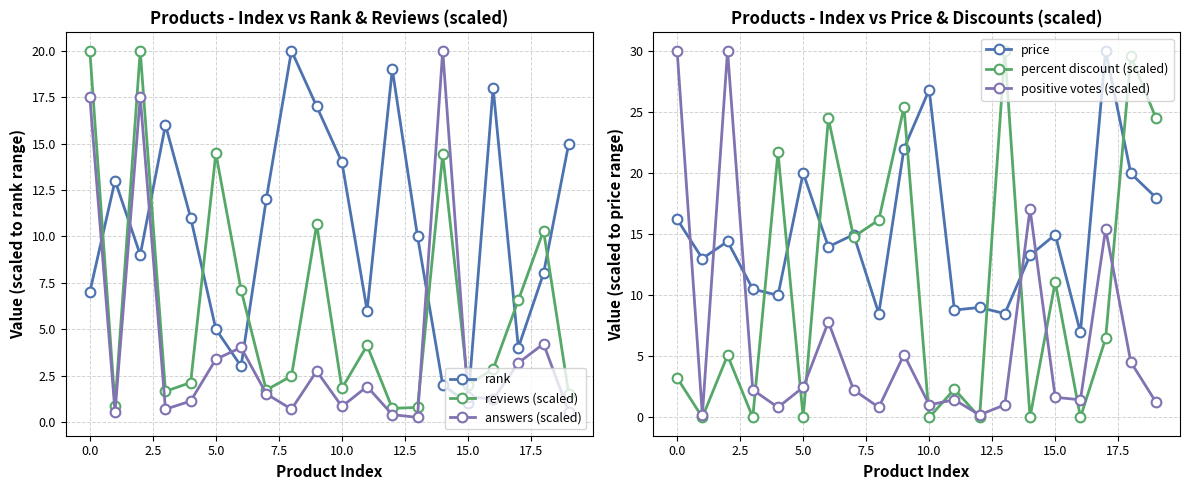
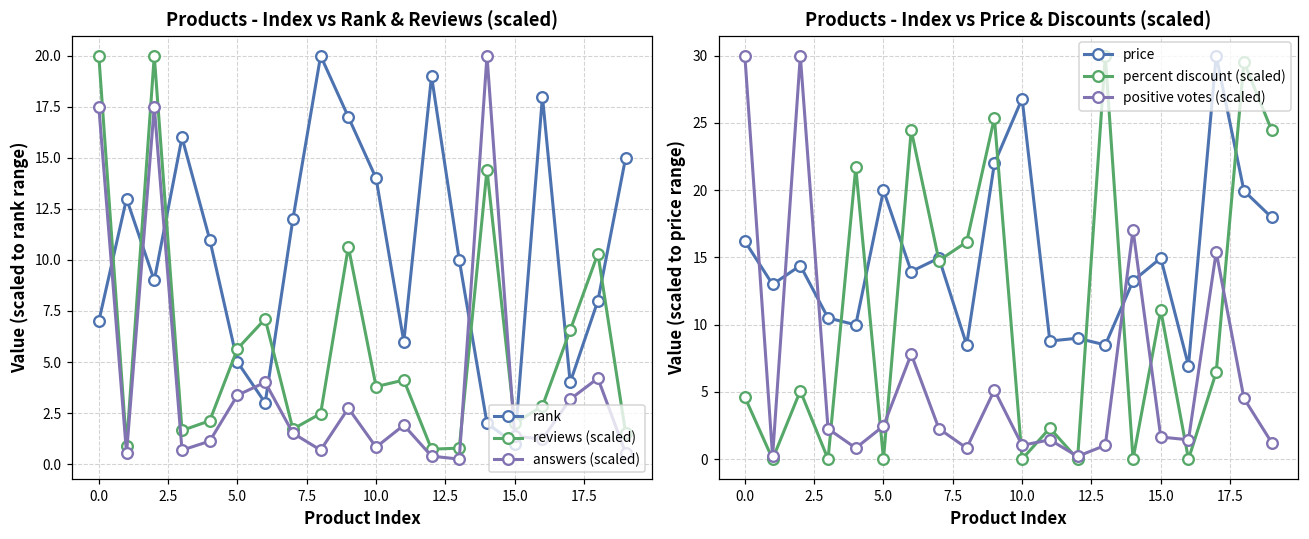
  {
    "Products - Index vs Rank & Reviews (scaled)": {
      "reviews (scaled)": {
        "0.0": 20.0,
-       "5.0": 14.5,
-       "10.0": 1.8
+       "5.0": 5.7,
+       "10.0": 3.8
      }
    },
    "Products - Index vs Price & Discounts (scaled)": {
      "percent discount (scaled)": {
-       "0.0": 3.2,
+       "0.0": 4.6,
        "5.0": 0.0,
        "10.0": 0.0,
        "15.0": 11.1
      }
    }
  }
